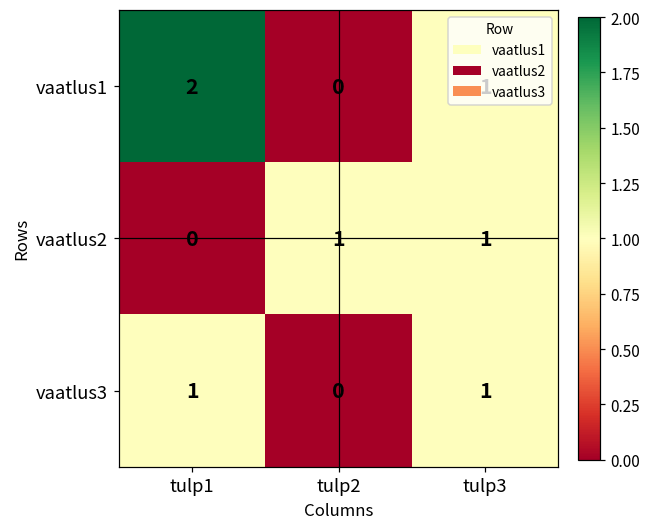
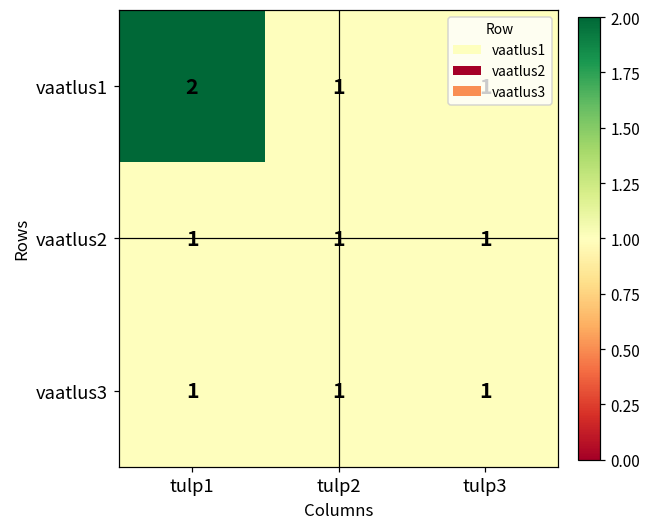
  {
    "vaatlus1": {
      "tulp1": 2,
-     "tulp2": 0
+     "tulp2": 1
    },
    "vaatlus2": {
-     "tulp1": 0,
+     "tulp1": 1,
      "tulp2": 1,
      "tulp3": 1
    },
    "vaatlus3": {
      "tulp1": 1,
-     "tulp2": 0,
+     "tulp2": 1,
      "tulp3": 1
    }
  }
